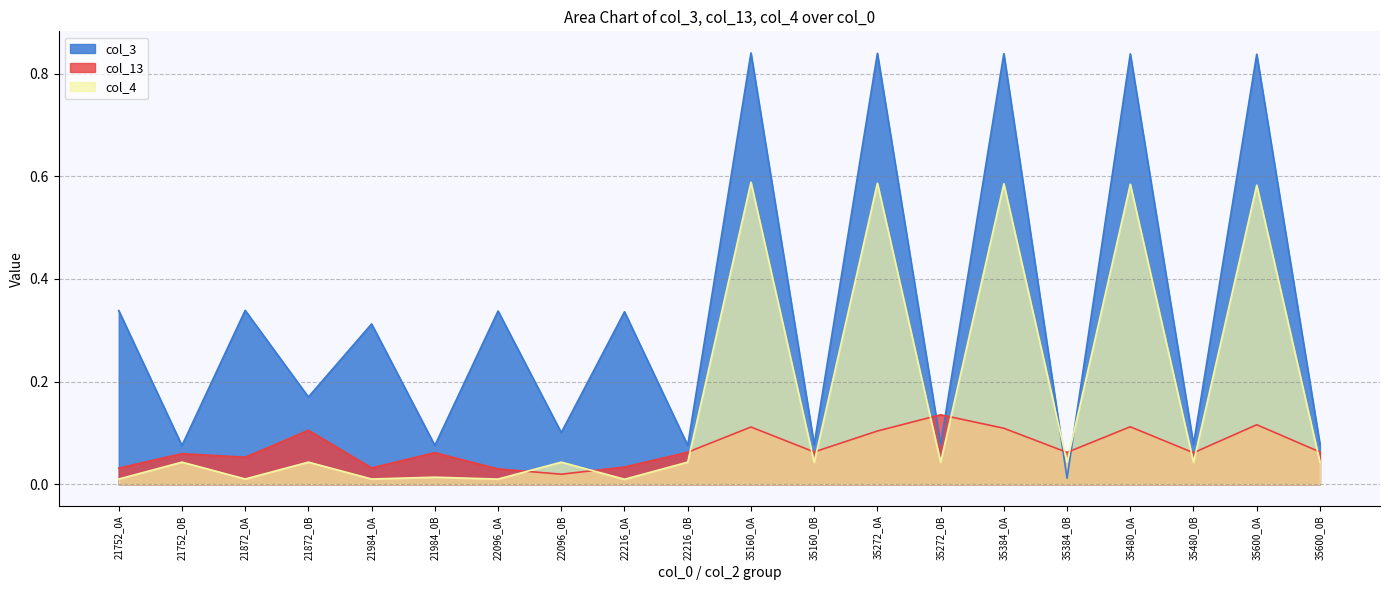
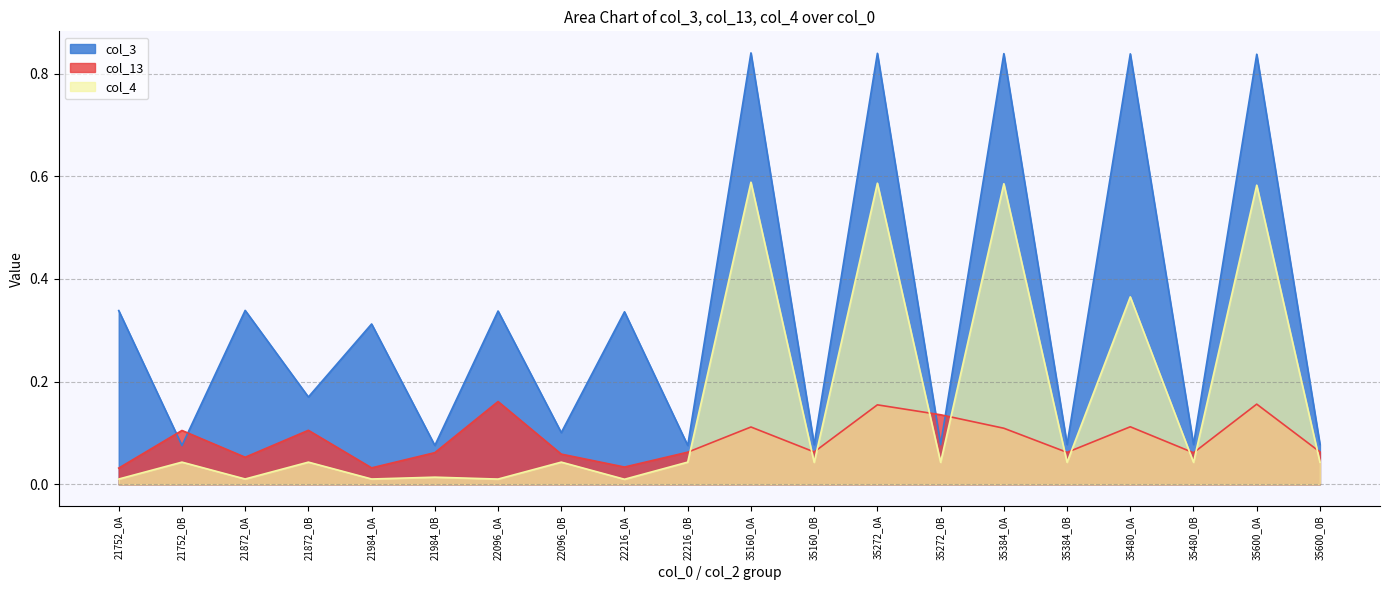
  {
    "col_3": {
      "21752_0A": 0.34,
      "21752_0B": 0.08,
      "21872_0A": 0.34,
      "21872_0B": 0.17,
      "21984_0A": 0.31,
      "21984_0B": 0.08,
      "22096_0A": 0.34,
      "22096_0B": 0.10,
      "22216_0A": 0.34,
      "22216_0B": 0.08,
      "35160_0A": 0.84,
      "35160_0B": 0.08,
      "35272_0A": 0.84,
      "35272_0B": 0.08,
      "35384_0A": 0.84,
-     "35384_0B": 0.01,
+     "35384_0B": 0.08,
      "35480_0A": 0.84,
      "35480_0B": 0.08,
      "35600_0A": 0.84,
      "35600_0B": 0.08
    },
    "col_13": {
      "21752_0A": 0.03,
-     "21752_0B": 0.06,
+     "21752_0B": 0.11,
      "21872_0A": 0.05,
      "21872_0B": 0.11,
      "21984_0A": 0.03,
      "21984_0B": 0.06,
-     "22096_0A": 0.03,
-     "22096_0B": 0.02,
+     "22096_0A": 0.16,
+     "22096_0B": 0.06,
      "22216_0A": 0.03,
      "22216_0B": 0.06,
      "35160_0A": 0.11,
      "35160_0B": 0.06,
-     "35272_0A": 0.10,
+     "35272_0A": 0.15,
      "35272_0B": 0.14,
      "35384_0A": 0.11,
      "35384_0B": 0.06,
      "35480_0A": 0.11,
      "35480_0B": 0.06,
-     "35600_0A": 0.12,
+     "35600_0A": 0.16,
      "35600_0B": 0.06
    },
    "col_4": {
      "21752_0A": 0.01,
      "21752_0B": 0.04,
      "21872_0A": 0.01,
      "21872_0B": 0.04,
      "21984_0A": 0.01,
      "21984_0B": 0.01,
      "22096_0A": 0.01,
      "22096_0B": 0.04,
      "22216_0A": 0.01,
      "22216_0B": 0.04,
      "35160_0A": 0.59,
      "35160_0B": 0.04,
      "35272_0A": 0.59,
      "35272_0B": 0.04,
      "35384_0A": 0.59,
      "35384_0B": 0.04,
-     "35480_0A": 0.58,
+     "35480_0A": 0.37,
      "35480_0B": 0.04,
      "35600_0A": 0.58,
      "35600_0B": 0.04
    }
  }
